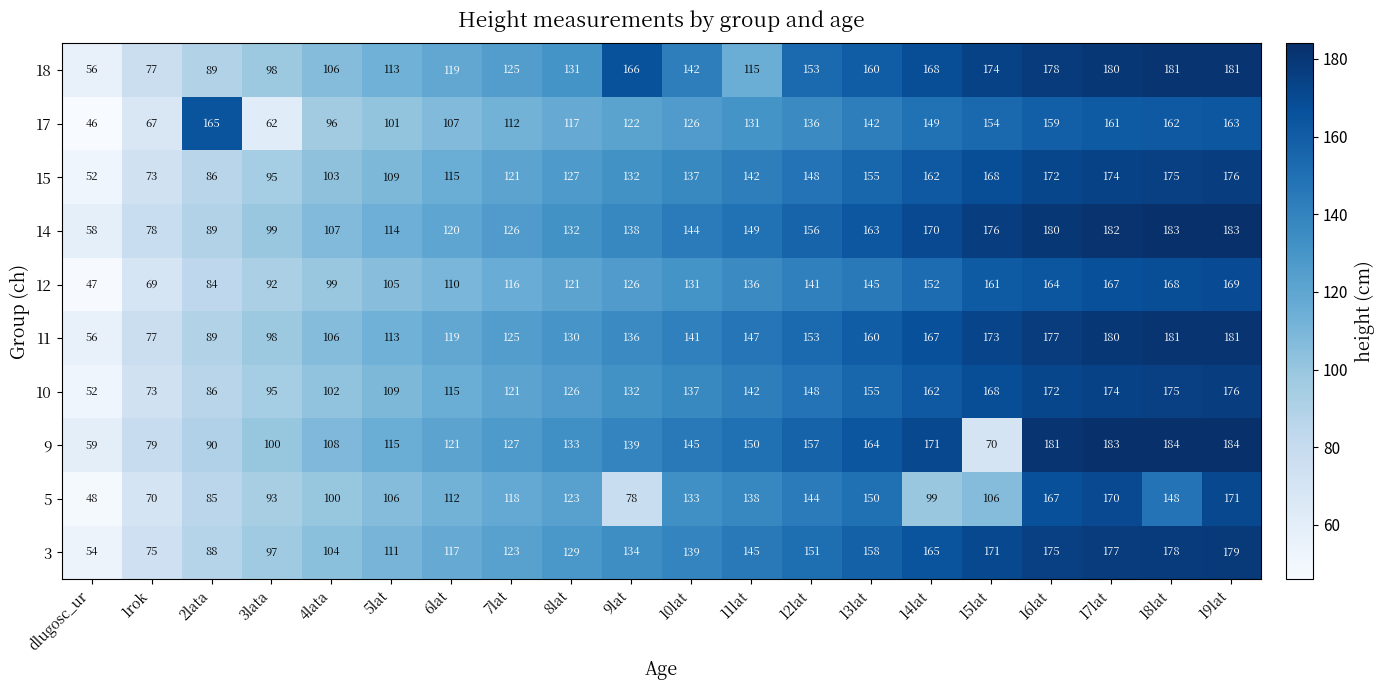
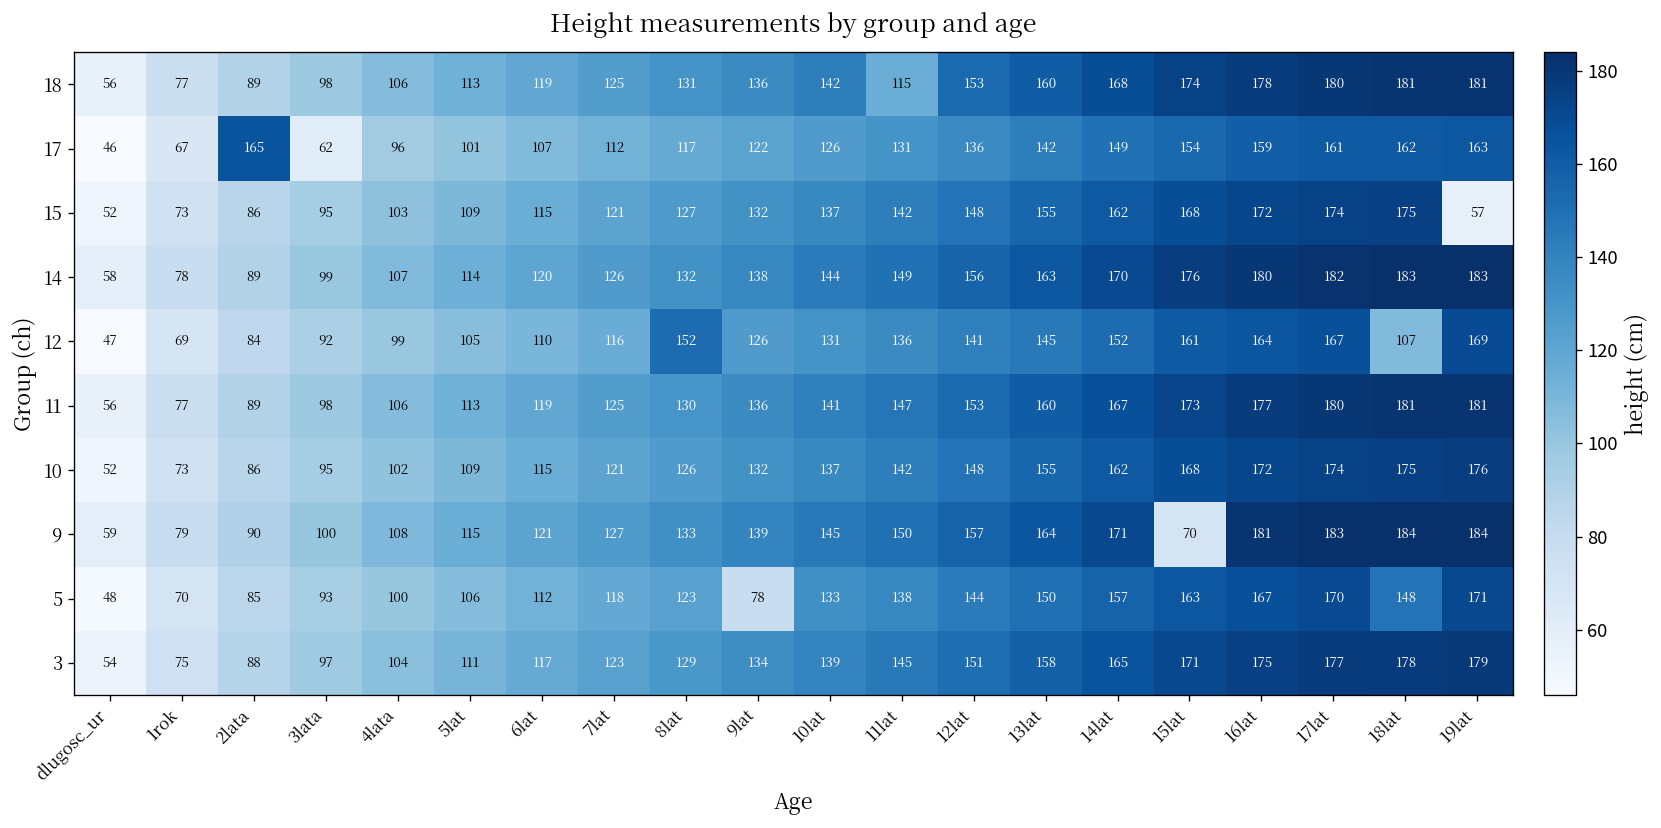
  {
    "18": {
      "dlugosc_ur": 56,
      "1rok": 77,
      "2lata": 89,
      "3lata": 98,
      "4lata": 106,
      "5lat": 113,
      "6lat": 119,
      "7lat": 125,
      "8lat": 131,
-     "9lat": 166,
+     "9lat": 136,
      "10lat": 142,
      "11lat": 115,
      "12lat": 153,
      "13lat": 160,
      "14lat": 168,
      "15lat": 174,
      "16lat": 178,
      "17lat": 180,
      "18lat": 181,
      "19lat": 181
    },
    "17": {
      "dlugosc_ur": 46,
      "1rok": 67,
      "2lata": 165,
      "3lata": 62,
      "4lata": 96,
      "5lat": 101,
      "6lat": 107,
      "7lat": 112,
      "8lat": 117,
      "9lat": 122,
      "10lat": 126,
      "11lat": 131,
      "12lat": 136,
      "13lat": 142,
      "14lat": 149,
      "15lat": 154,
      "16lat": 159,
      "17lat": 161,
      "18lat": 162,
      "19lat": 163
    },
    "15": {
      "dlugosc_ur": 52,
      "1rok": 73,
      "2lata": 86,
      "3lata": 95,
      "4lata": 103,
      "5lat": 109,
      "6lat": 115,
      "7lat": 121,
      "8lat": 127,
      "9lat": 132,
      "10lat": 137,
      "11lat": 142,
      "12lat": 148,
      "13lat": 155,
      "14lat": 162,
      "15lat": 168,
      "16lat": 172,
      "17lat": 174,
      "18lat": 175,
-     "19lat": 176
+     "19lat": 57
    },
    "14": {
      "dlugosc_ur": 58,
      "1rok": 78,
      "2lata": 89,
      "3lata": 99,
      "4lata": 107,
      "5lat": 114,
      "6lat": 120,
      "7lat": 126,
      "8lat": 132,
      "9lat": 138,
      "10lat": 144,
      "11lat": 149,
      "12lat": 156,
      "13lat": 163,
      "14lat": 170,
      "15lat": 176,
      "16lat": 180,
      "17lat": 182,
      "18lat": 183,
      "19lat": 183
    },
    "12": {
      "dlugosc_ur": 47,
      "1rok": 69,
      "2lata": 84,
      "3lata": 92,
      "4lata": 99,
      "5lat": 105,
      "6lat": 110,
      "7lat": 116,
-     "8lat": 121,
+     "8lat": 152,
      "9lat": 126,
      "10lat": 131,
      "11lat": 136,
      "12lat": 141,
      "13lat": 145,
      "14lat": 152,
      "15lat": 161,
      "16lat": 164,
      "17lat": 167,
-     "18lat": 168,
+     "18lat": 107,
      "19lat": 169
    },
    "11": {
      "dlugosc_ur": 56,
      "1rok": 77,
      "2lata": 89,
      "3lata": 98,
      "4lata": 106,
      "5lat": 113,
      "6lat": 119,
      "7lat": 125,
      "8lat": 130,
      "9lat": 136,
      "10lat": 141,
      "11lat": 147,
      "12lat": 153,
      "13lat": 160,
      "14lat": 167,
      "15lat": 173,
      "16lat": 177,
      "17lat": 180,
      "18lat": 181,
      "19lat": 181
    },
    "10": {
      "dlugosc_ur": 52,
      "1rok": 73,
      "2lata": 86,
      "3lata": 95,
      "4lata": 102,
      "5lat": 109,
      "6lat": 115,
      "7lat": 121,
      "8lat": 126,
      "9lat": 132,
      "10lat": 137,
      "11lat": 142,
      "12lat": 148,
      "13lat": 155,
      "14lat": 162,
      "15lat": 168,
      "16lat": 172,
      "17lat": 174,
      "18lat": 175,
      "19lat": 176
    },
    "9": {
      "dlugosc_ur": 59,
      "1rok": 79,
      "2lata": 90,
      "3lata": 100,
      "4lata": 108,
      "5lat": 115,
      "6lat": 121,
      "7lat": 127,
      "8lat": 133,
      "9lat": 139,
      "10lat": 145,
      "11lat": 150,
      "12lat": 157,
      "13lat": 164,
      "14lat": 171,
      "15lat": 70,
      "16lat": 181,
      "17lat": 183,
      "18lat": 184,
      "19lat": 184
    },
    "5": {
      "dlugosc_ur": 48,
      "1rok": 70,
      "2lata": 85,
      "3lata": 93,
      "4lata": 100,
      "5lat": 106,
      "6lat": 112,
      "7lat": 118,
      "8lat": 123,
      "9lat": 78,
      "10lat": 133,
      "11lat": 138,
      "12lat": 144,
      "13lat": 150,
-     "14lat": 99,
-     "15lat": 106,
+     "14lat": 157,
+     "15lat": 163,
      "16lat": 167,
      "17lat": 170,
      "18lat": 148,
      "19lat": 171
    },
    "3": {
      "dlugosc_ur": 54,
      "1rok": 75,
      "2lata": 88,
      "3lata": 97,
      "4lata": 104,
      "5lat": 111,
      "6lat": 117,
      "7lat": 123,
      "8lat": 129,
      "9lat": 134,
      "10lat": 139,
      "11lat": 145,
      "12lat": 151,
      "13lat": 158,
      "14lat": 165,
      "15lat": 171,
      "16lat": 175,
      "17lat": 177,
      "18lat": 178,
      "19lat": 179
    }
  }
